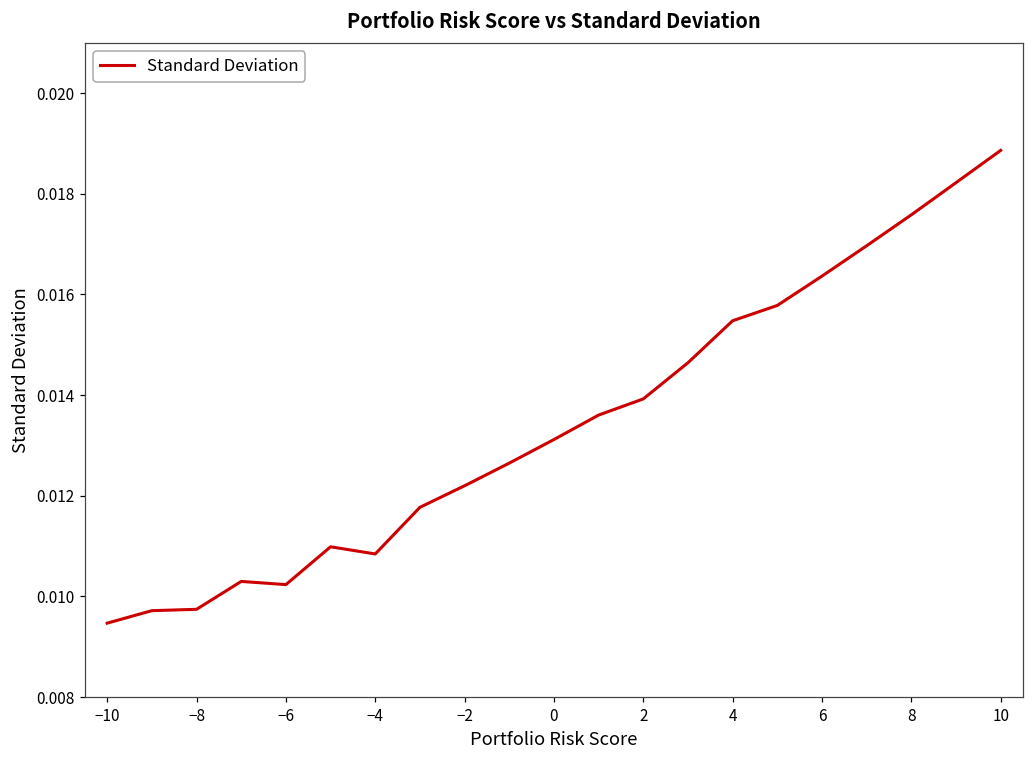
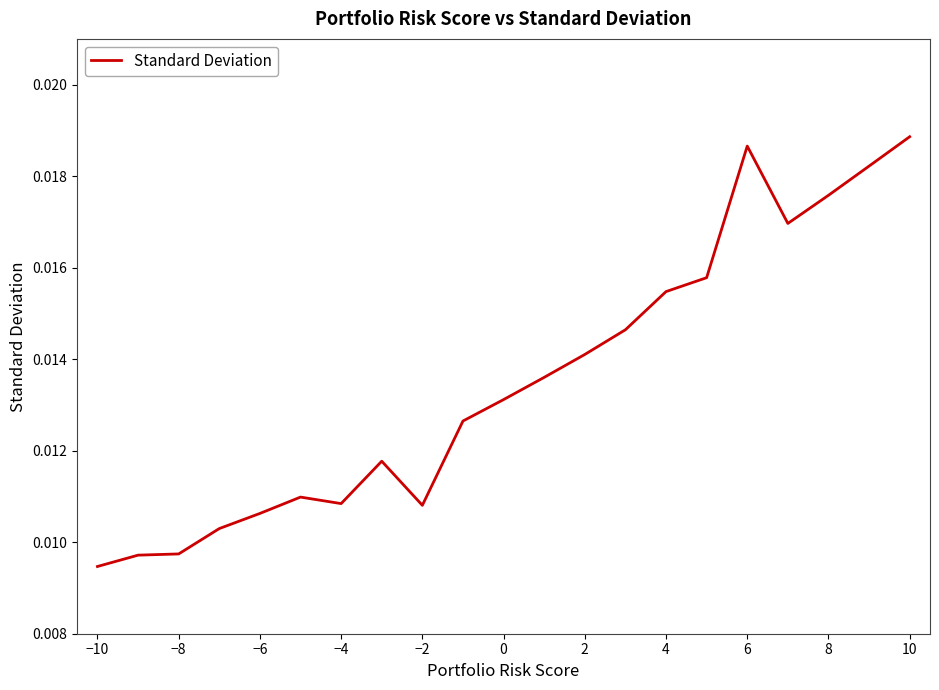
  {
    "−10": 0.0095,
    "−8": 0.0097,
-   "−6": 0.0102,
+   "−6": 0.0106,
    "−4": 0.0108,
-   "−2": 0.0122,
+   "−2": 0.0108,
    "0": 0.0131,
-   "2": 0.0139,
+   "2": 0.0141,
    "4": 0.0155,
-   "6": 0.0164,
+   "6": 0.0187,
    "8": 0.0176,
    "10": 0.0189
  }
